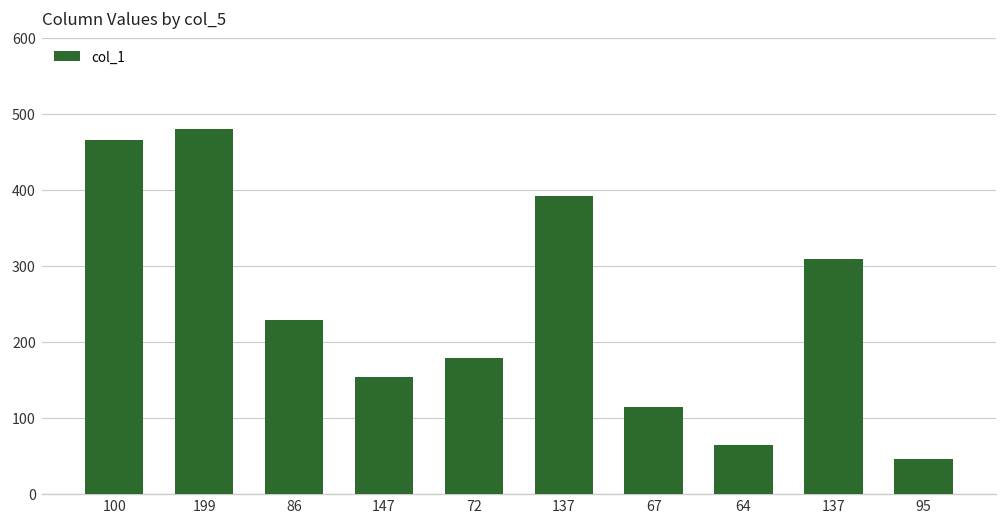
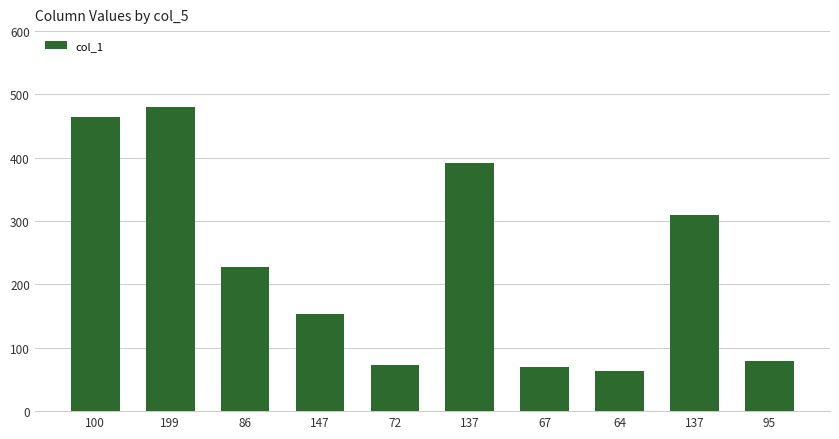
  {
    "100": 470,
    "199": 480,
    "86": 230,
    "147": 150,
-   "72": 180,
-   "67": 110,
+   "72": 70,
+   "67": 70,
    "64": 60,
-   "95": 50
+   "95": 80
  }
